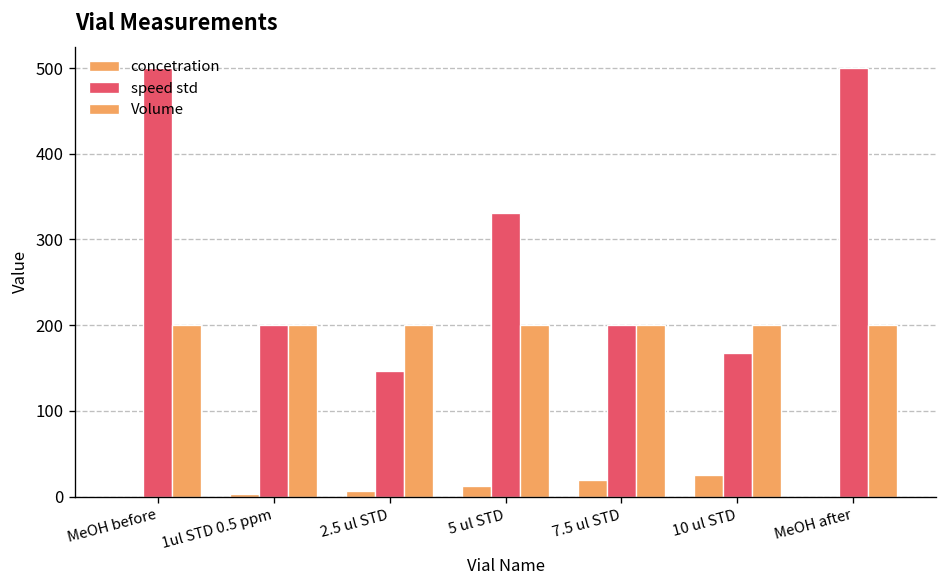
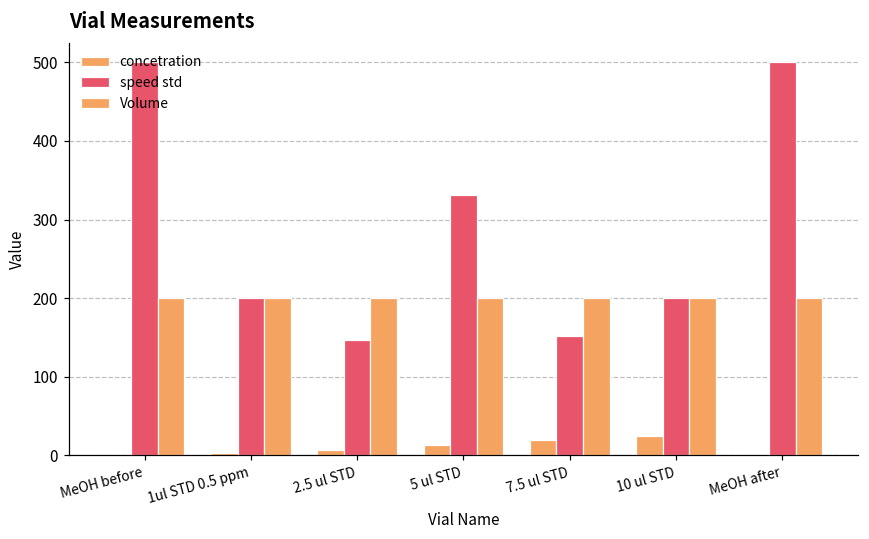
  {
    "speed std": {
      "MeOH before": 500,
      "1ul STD 0.5 ppm": 200,
      "2.5 ul STD": 150,
      "5 ul STD": 330,
-     "7.5 ul STD": 200,
-     "10 ul STD": 170,
+     "7.5 ul STD": 150,
+     "10 ul STD": 200,
      "MeOH after": 500
    }
  }
